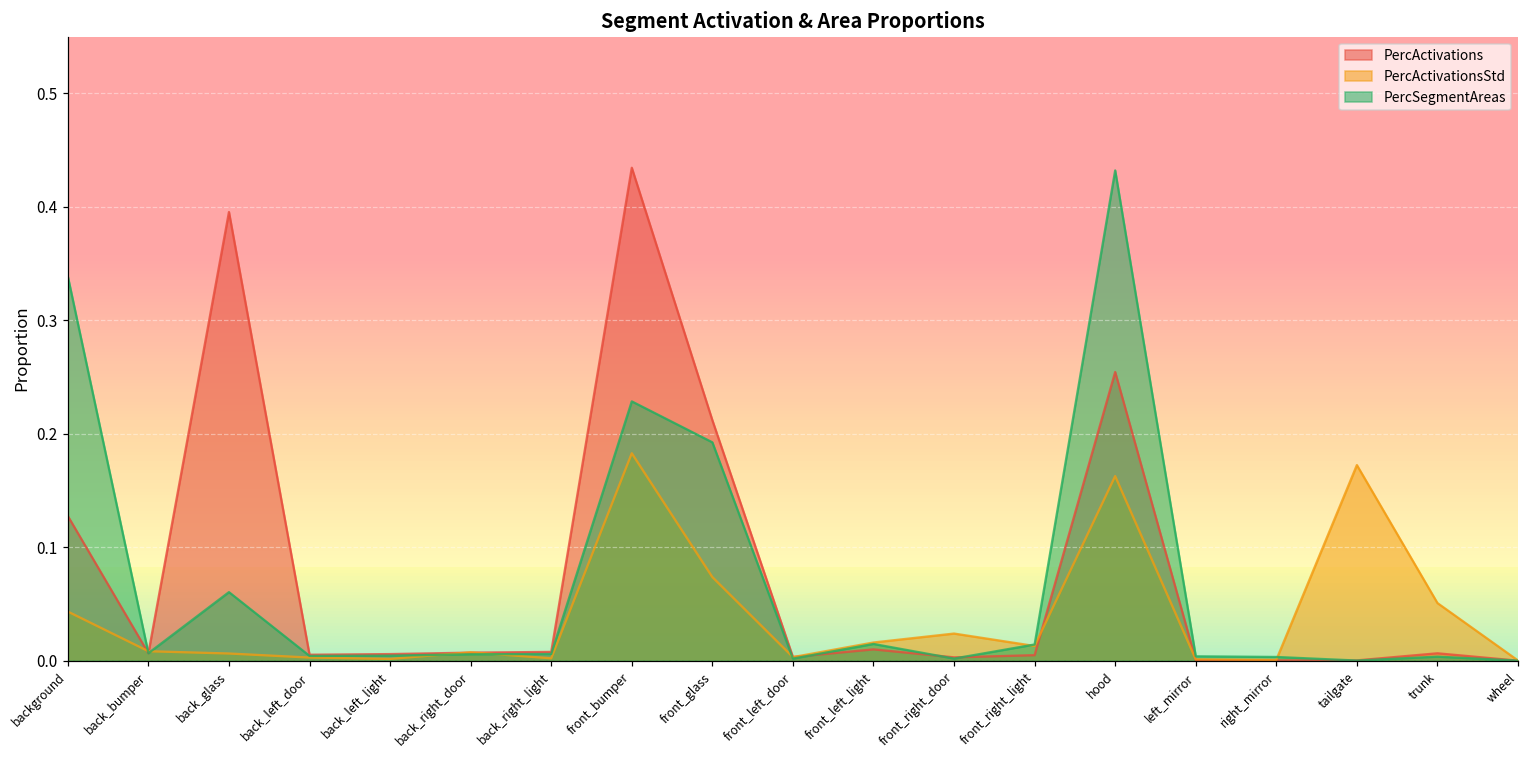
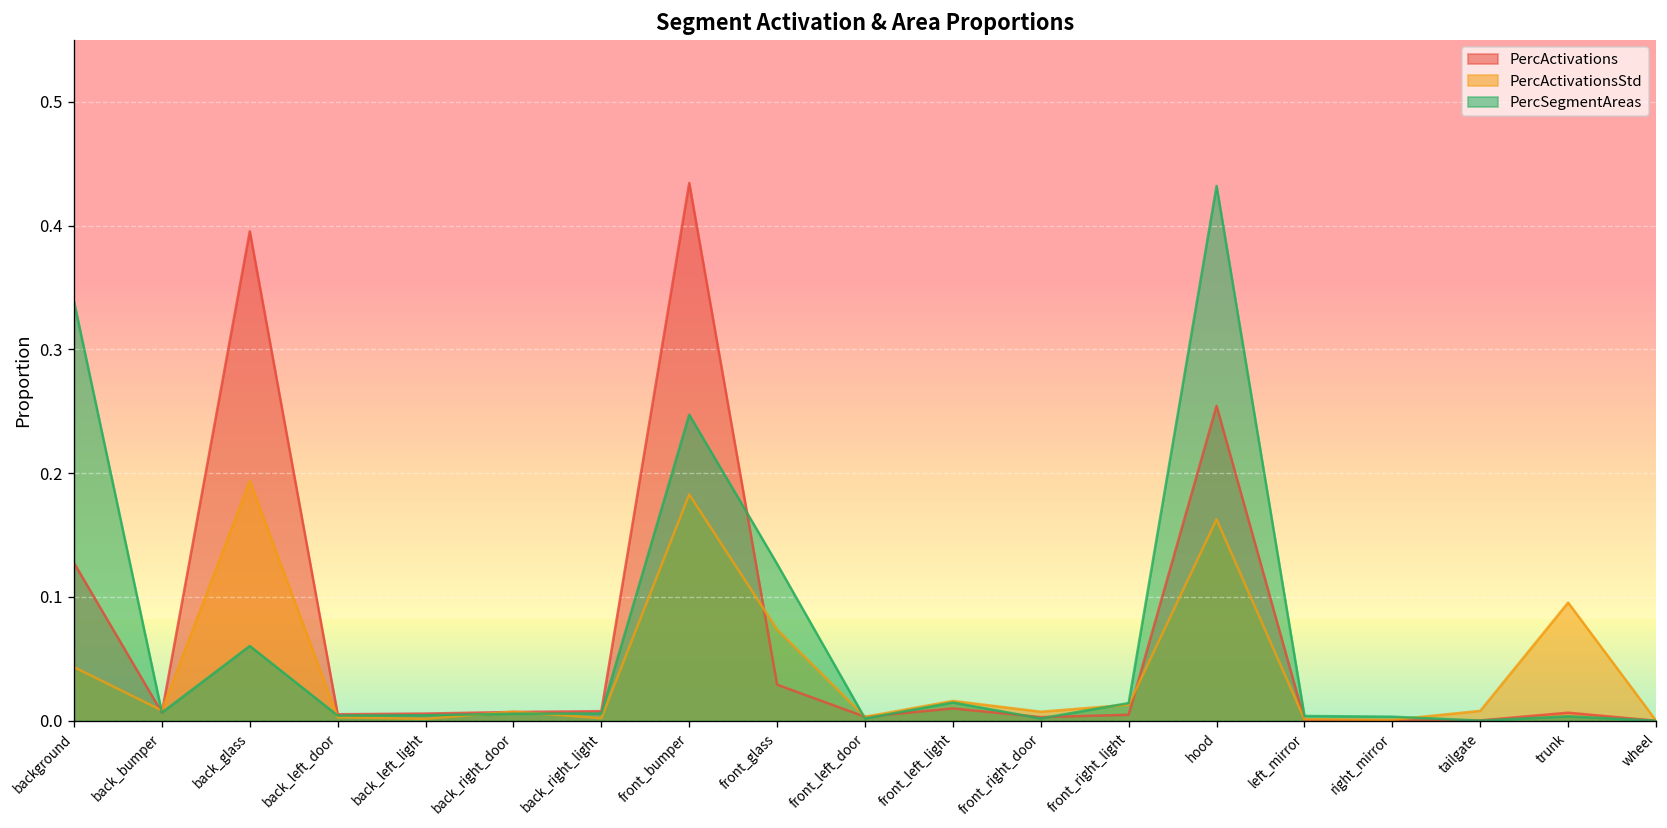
  {
    "PercActivations": {
      "background": 0.128,
      "back_glass": 0.395,
      "front_bumper": 0.434,
-     "front_glass": 0.212,
+     "front_glass": 0.029,
      "front_left_light": 0.010,
      "front_right_light": 0.005,
      "hood": 0.254,
      "trunk": 0.006
    },
    "PercActivationsStd": {
      "background": 0.043,
-     "back_glass": 0.006,
+     "back_glass": 0.194,
      "back_left_light": 0.002,
      "back_right_light": 0.002,
      "front_bumper": 0.183,
      "front_glass": 0.074,
-     "front_right_door": 0.024,
+     "front_right_door": 0.007,
      "hood": 0.163,
-     "tailgate": 0.172,
-     "trunk": 0.051
+     "tailgate": 0.008,
+     "trunk": 0.095
    },
    "PercSegmentAreas": {
      "background": 0.339,
      "back_glass": 0.060,
-     "front_bumper": 0.229,
-     "front_glass": 0.192,
+     "front_bumper": 0.247,
+     "front_glass": 0.127,
      "hood": 0.432,
      "left_mirror": 0.004,
      "right_mirror": 0.003,
      "trunk": 0.004
    }
  }
